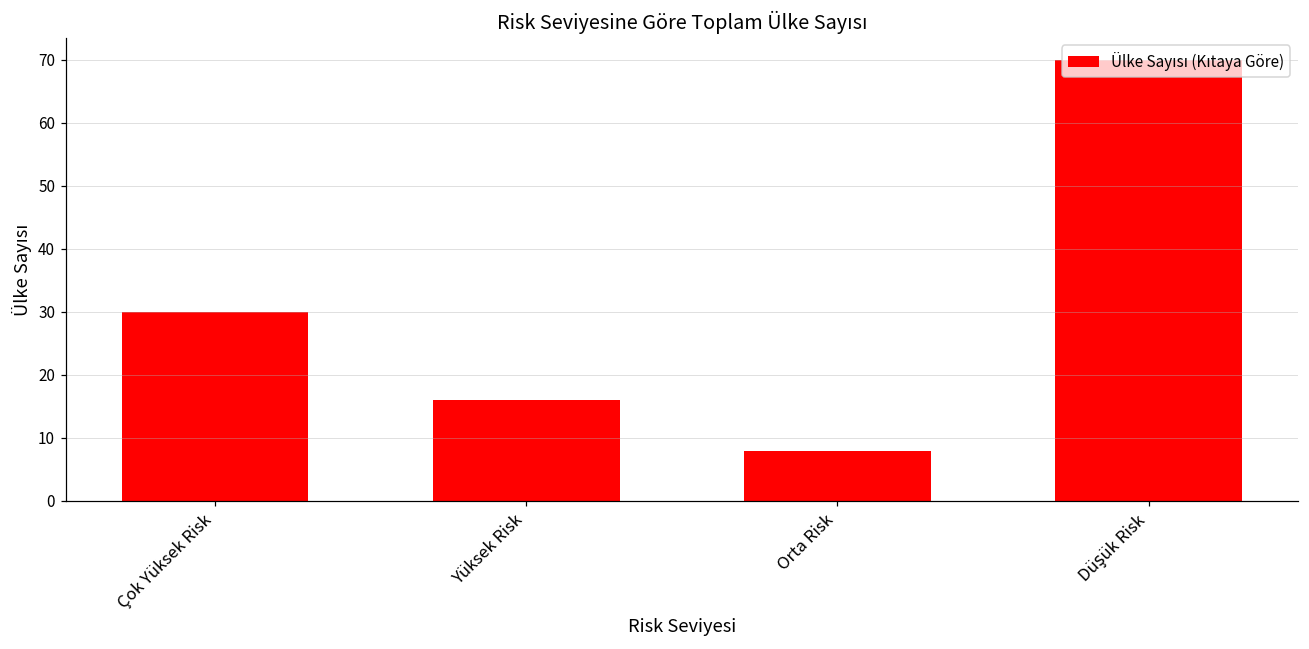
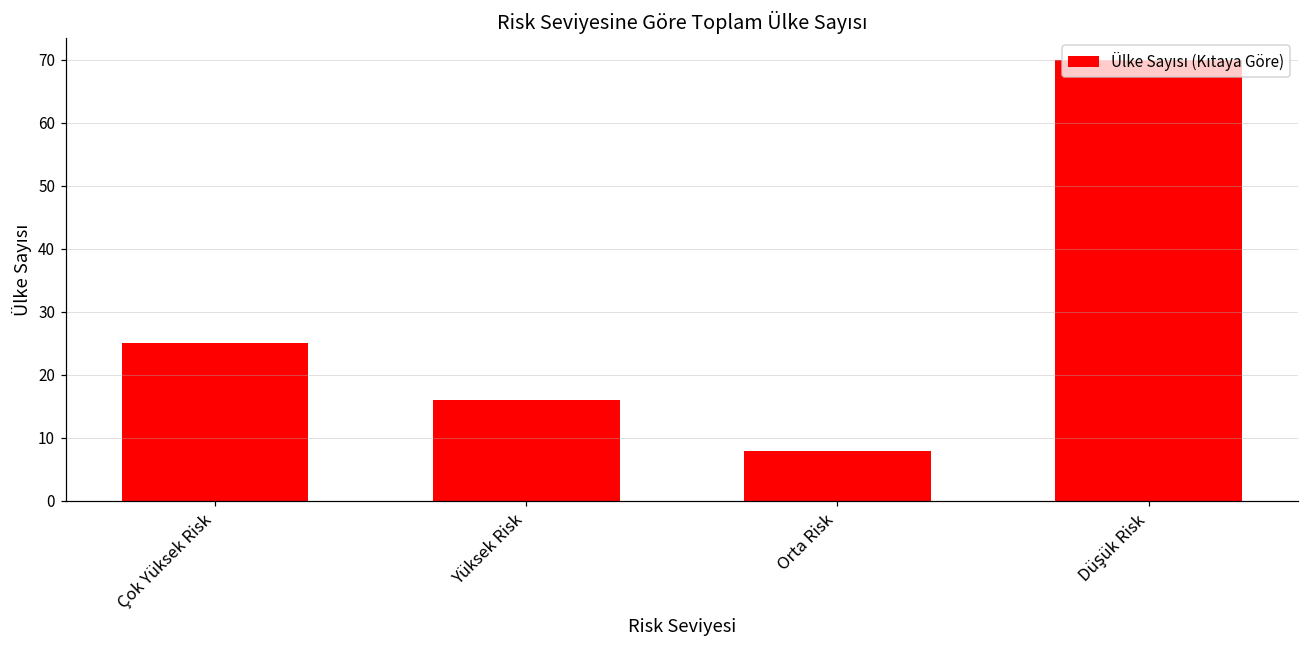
  {
-   "Çok Yüksek Risk": 30,
+   "Çok Yüksek Risk": 25,
    "Yüksek Risk": 16,
    "Orta Risk": 8
  }
